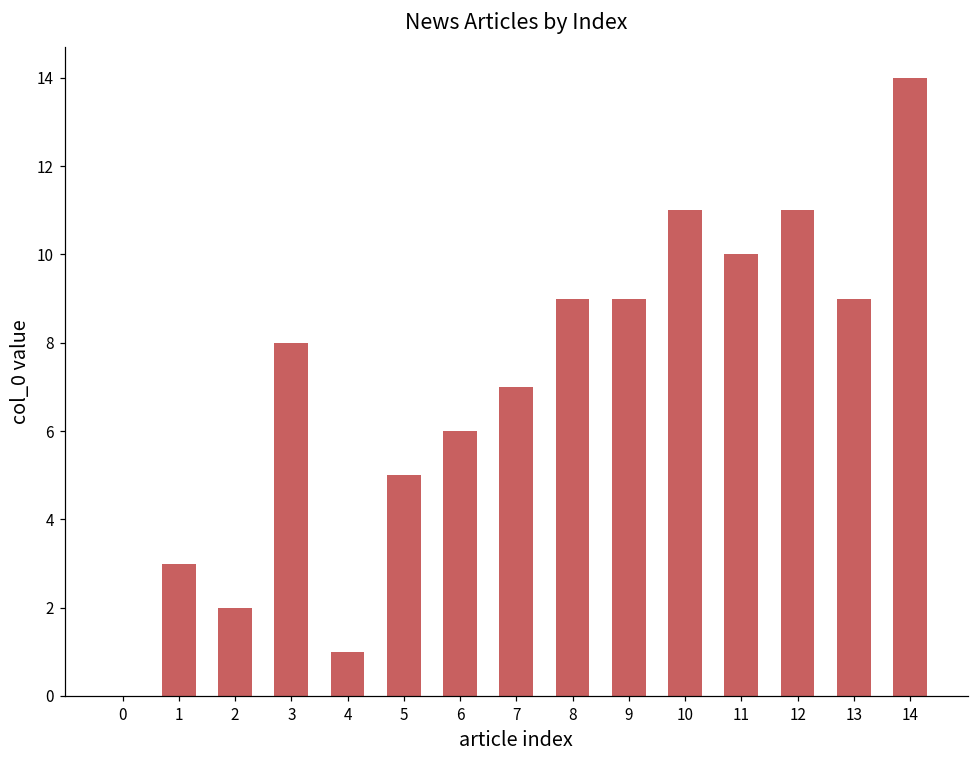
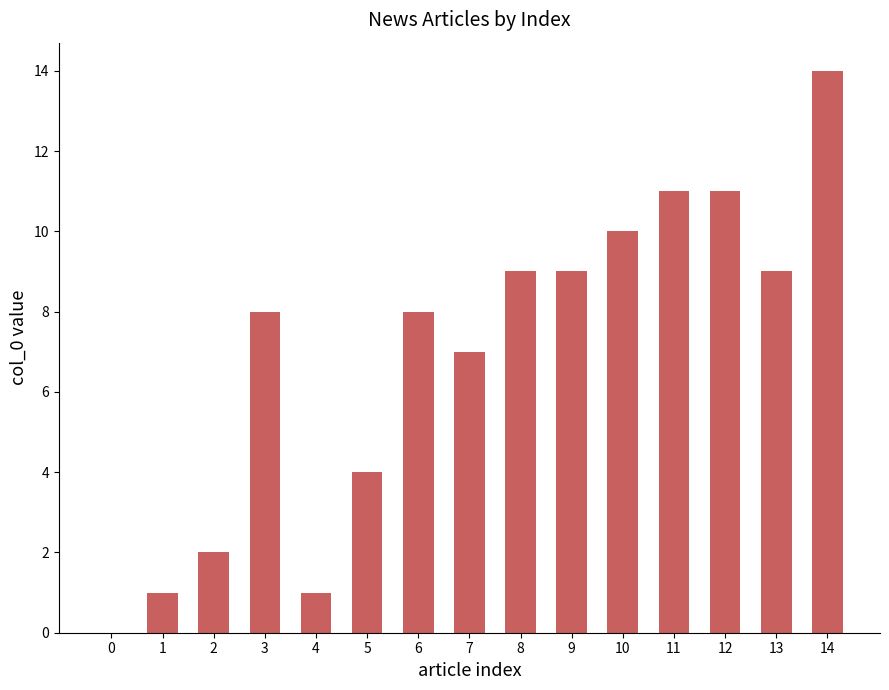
  {
    "0": 0,
-   "1": 3,
+   "1": 1,
    "2": 2,
    "3": 8,
    "4": 1,
-   "5": 5,
-   "6": 6,
+   "5": 4,
+   "6": 8,
    "7": 7,
    "8": 9,
    "9": 9,
-   "10": 11,
-   "11": 10,
+   "10": 10,
+   "11": 11,
    "12": 11,
    "13": 9,
    "14": 14
  }
